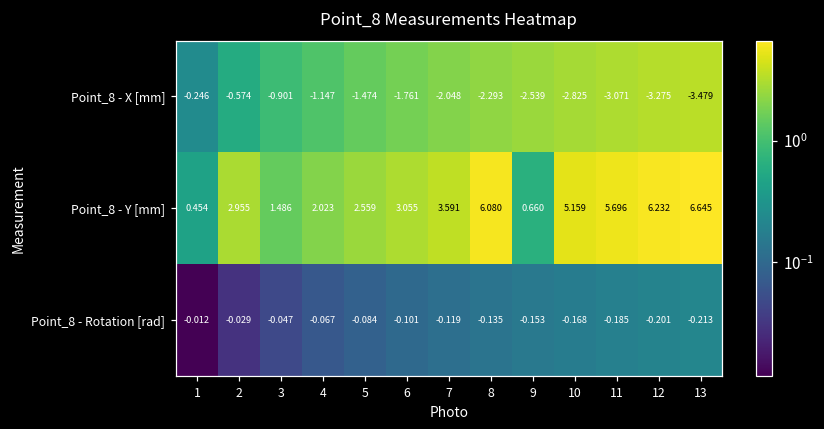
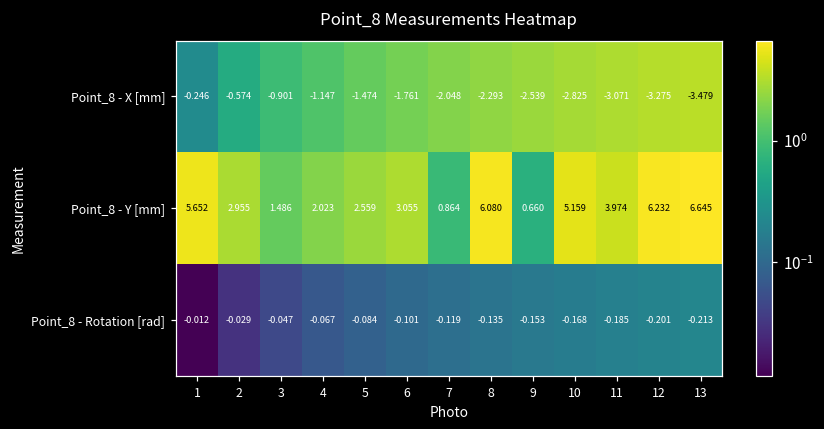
  {
    "Point_8 - X [mm]": {
      "1": -0.246,
      "2": -0.574,
      "3": -0.901,
      "4": -1.147,
      "5": -1.474,
      "6": -1.761,
      "7": -2.048,
      "8": -2.293,
      "9": -2.539,
      "10": -2.825,
      "11": -3.071,
      "12": -3.275,
      "13": -3.479
    },
    "Point_8 - Y [mm]": {
-     "1": 0.454,
+     "1": 5.652,
      "2": 2.955,
      "3": 1.486,
      "4": 2.023,
      "5": 2.559,
      "6": 3.055,
-     "7": 3.591,
+     "7": 0.864,
      "8": 6.080,
      "9": 0.660,
      "10": 5.159,
-     "11": 5.696,
+     "11": 3.974,
      "12": 6.232,
      "13": 6.645
    },
    "Point_8 - Rotation [rad]": {
      "1": -0.012,
      "2": -0.029,
      "3": -0.047,
      "4": -0.067,
      "5": -0.084,
      "6": -0.101,
      "7": -0.119,
      "8": -0.135,
      "9": -0.153,
      "10": -0.168,
      "11": -0.185,
      "12": -0.201,
      "13": -0.213
    }
  }
